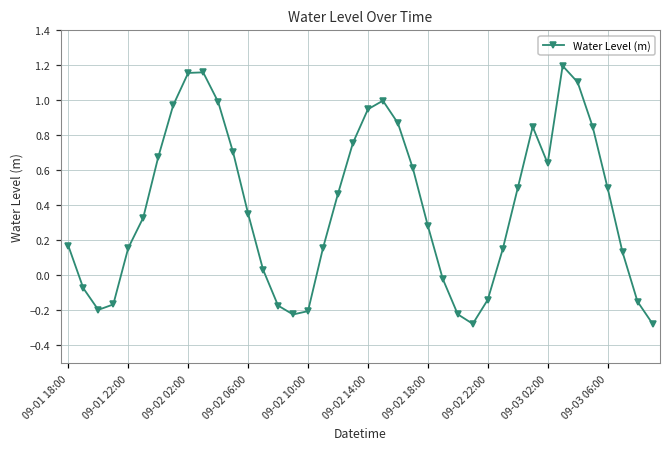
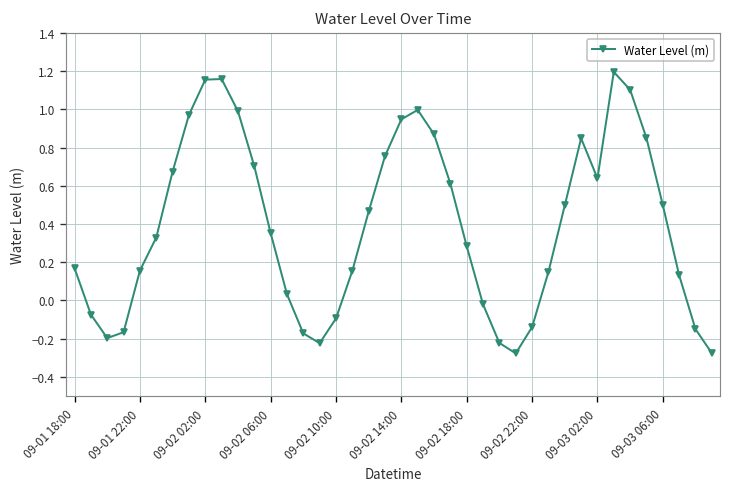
  {
    "09-01 18:00": 0.17,
    "09-01 22:00": 0.16,
    "09-02 02:00": 1.16,
    "09-02 06:00": 0.35,
-   "09-02 10:00": -0.20,
+   "09-02 10:00": -0.09,
    "09-02 14:00": 0.95,
    "09-02 18:00": 0.28,
    "09-02 22:00": -0.14,
    "09-03 02:00": 0.64,
    "09-03 06:00": 0.50
  }
